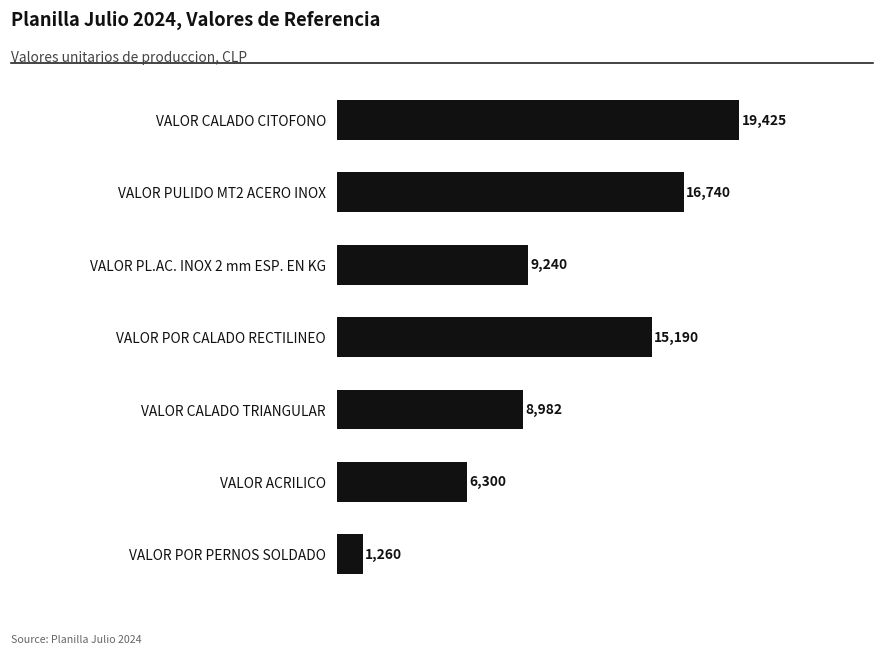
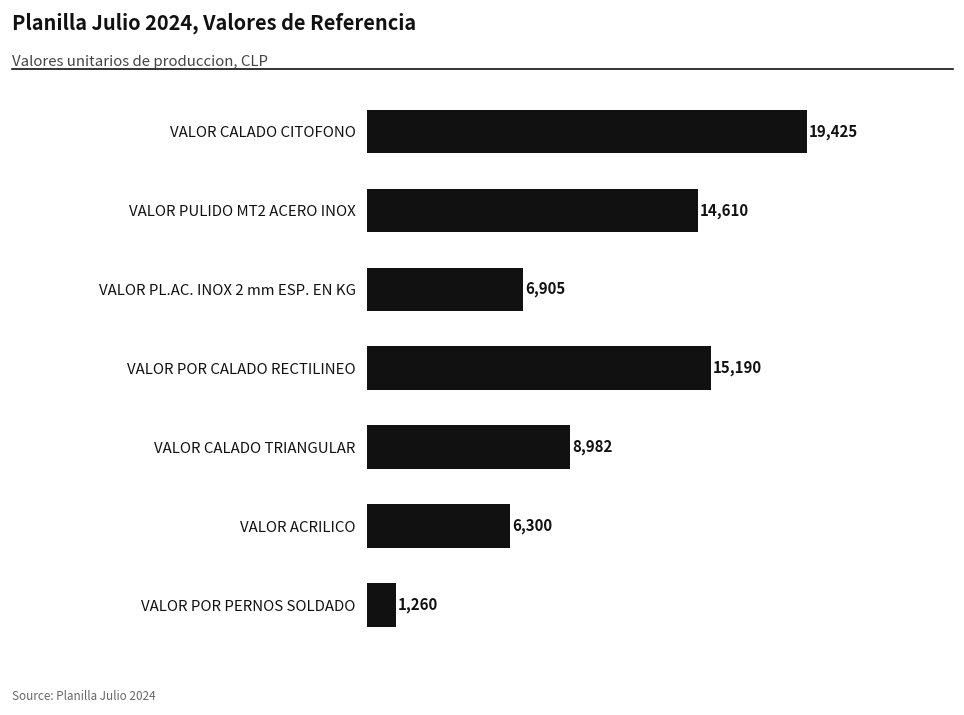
  {
    "VALOR CALADO CITOFONO": "19,425",
-   "VALOR PULIDO MT2 ACERO INOX": "16,740",
-   "VALOR PL.AC. INOX 2 mm ESP. EN KG": "9,240",
+   "VALOR PULIDO MT2 ACERO INOX": "14,610",
+   "VALOR PL.AC. INOX 2 mm ESP. EN KG": "6,905",
    "VALOR POR CALADO RECTILINEO": "15,190",
    "VALOR CALADO TRIANGULAR": "8,982",
    "VALOR ACRILICO": "6,300",
    "VALOR POR PERNOS SOLDADO": "1,260"
  }
